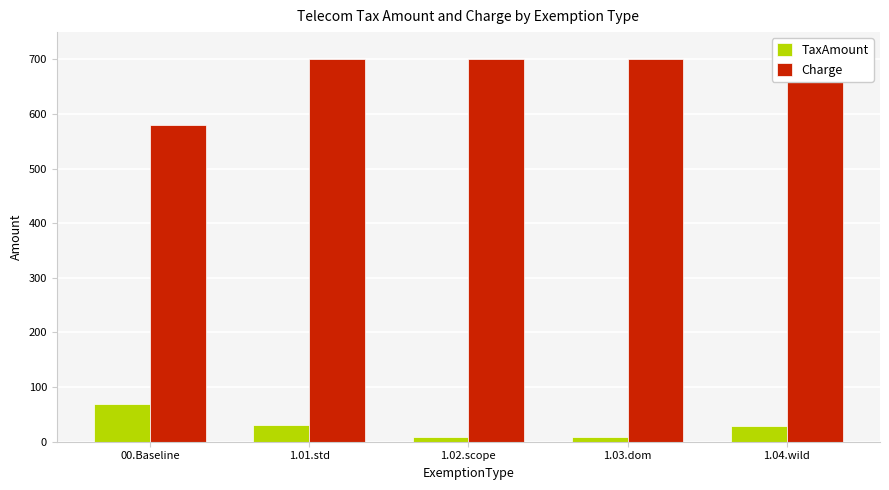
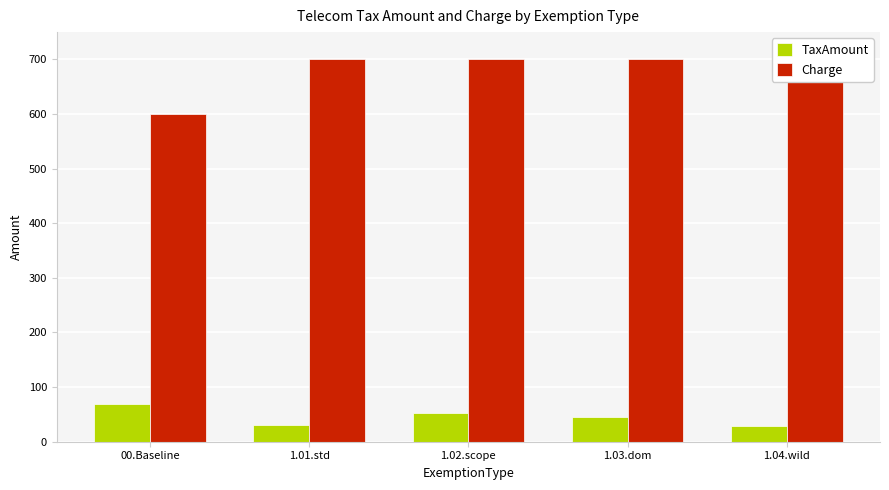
  {
    "TaxAmount": {
      "00.Baseline": 70,
      "1.01.std": 30,
-     "1.02.scope": 10,
-     "1.03.dom": 10,
+     "1.02.scope": 50,
+     "1.03.dom": 50,
      "1.04.wild": 30
    },
    "Charge": {
-     "00.Baseline": 580,
+     "00.Baseline": 600,
      "1.01.std": 700,
      "1.02.scope": 700,
      "1.03.dom": 700
    }
  }
